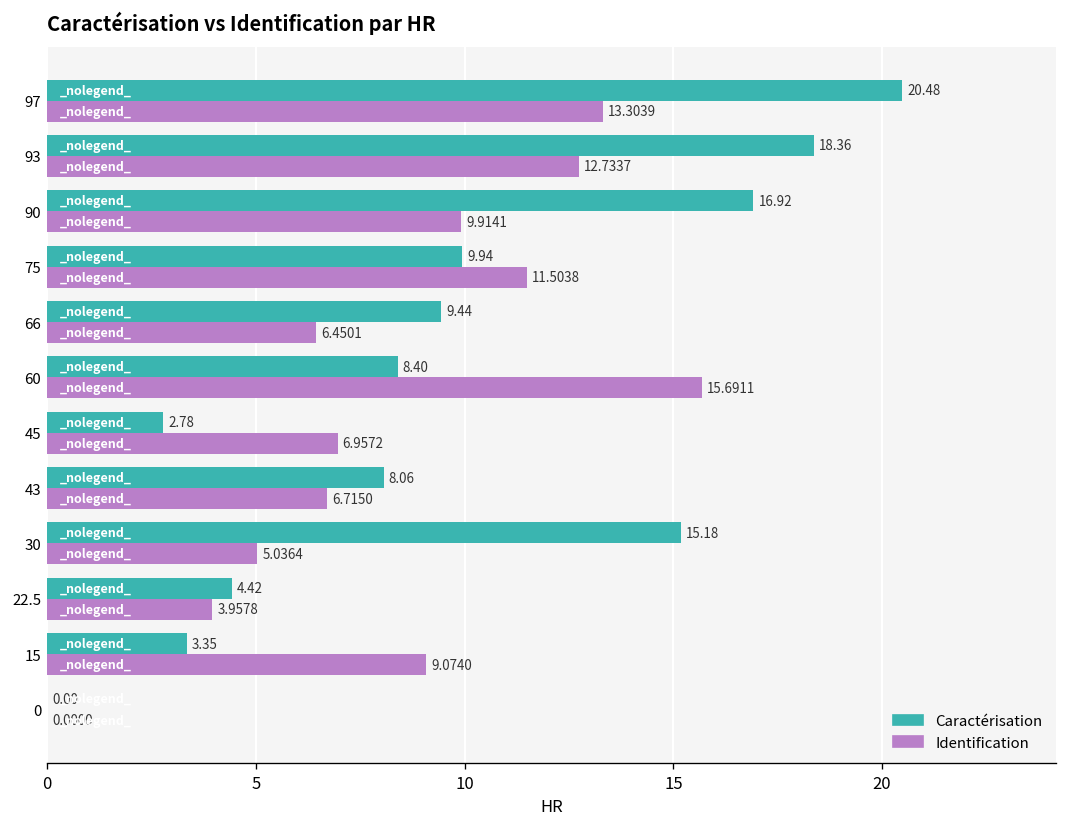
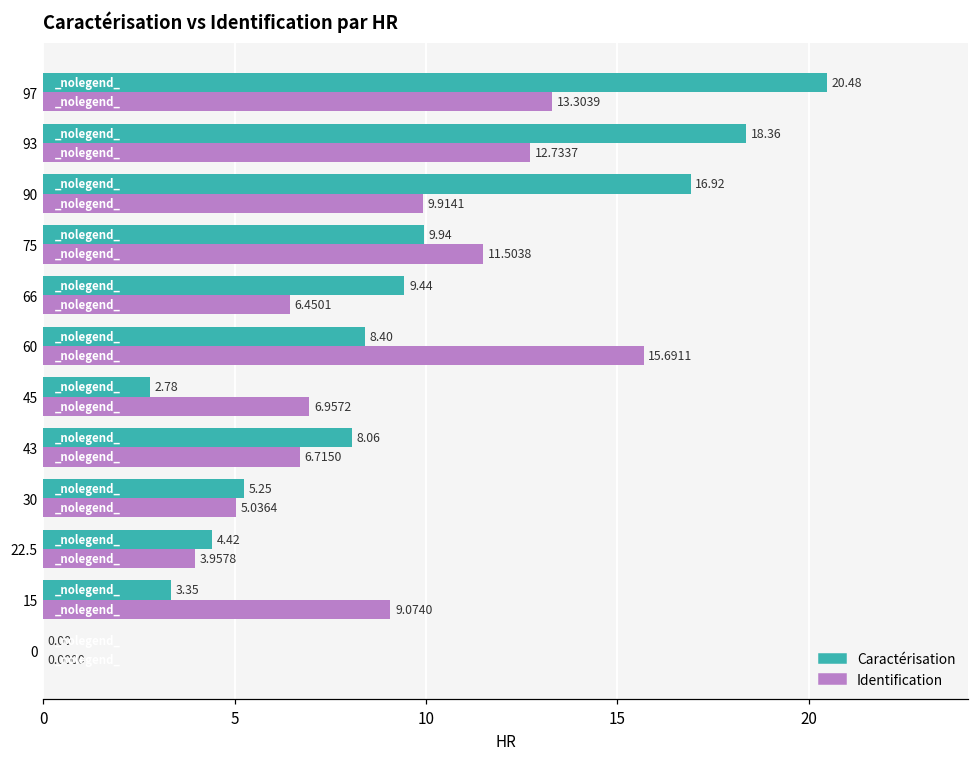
  {
    "Caractérisation": {
      "97": 20.48,
      "93": 18.36,
      "90": 16.92,
      "75": 9.94,
      "66": 9.44,
      "60": 8.40,
      "45": 2.78,
      "43": 8.06,
-     "30": 15.18,
+     "30": 5.25,
      "22.5": 4.42,
      "15": 3.35,
      "0": 0.00
    },
    "Identification": {
      "97": 13.3039,
      "93": 12.7337,
      "90": 9.9141,
      "75": 11.5038,
      "66": 6.4501,
      "60": 15.6911,
      "45": 6.9572,
      "43": 6.7150,
      "30": 5.0364,
      "22.5": 3.9578,
      "15": 9.0740,
      "0": 0.0000
    }
  }
